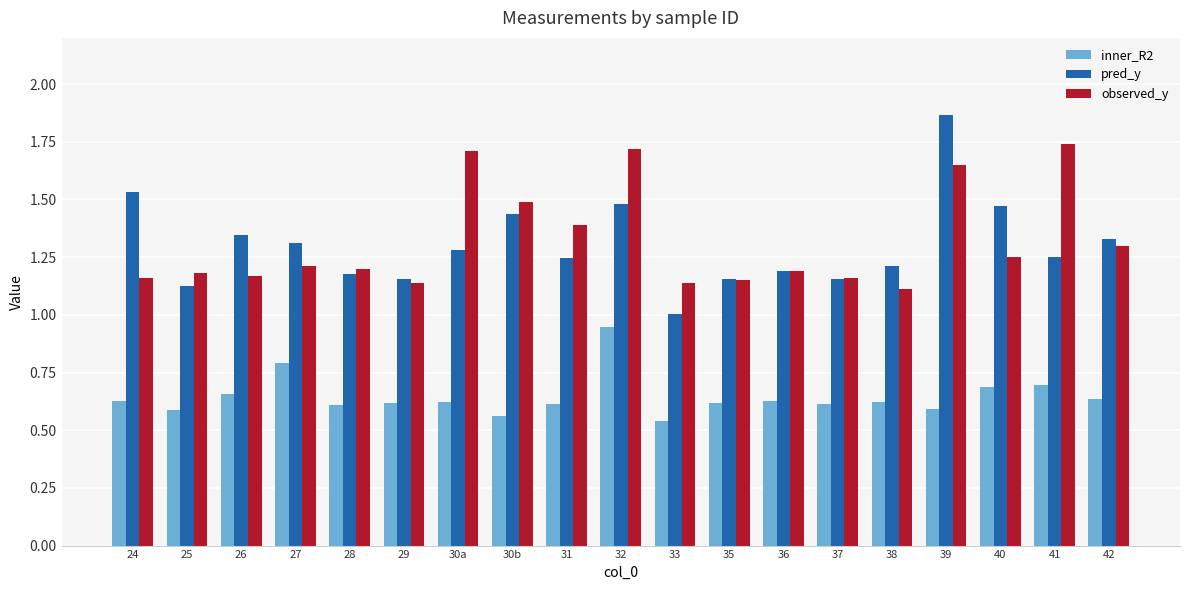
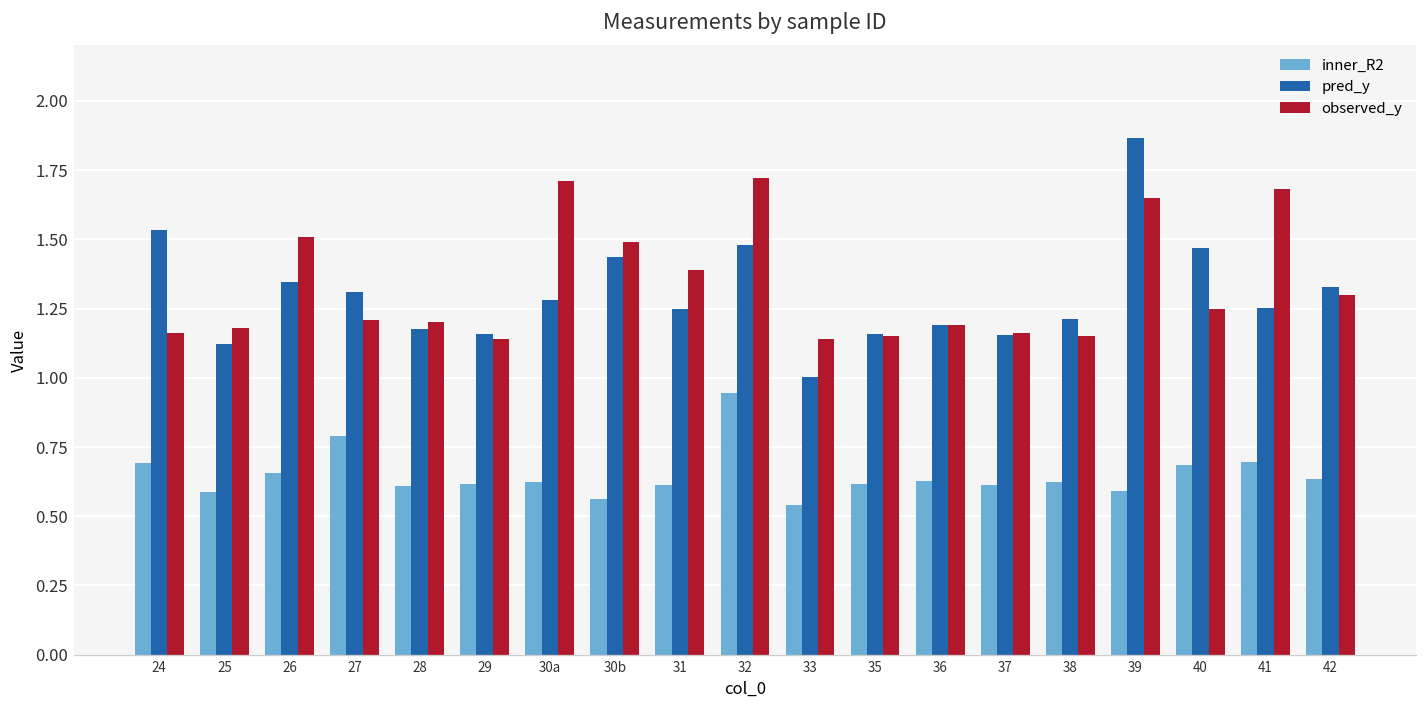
  {
    "inner_R2": {
-     "24": 0.63,
+     "24": 0.69,
      "25": 0.59,
      "26": 0.65,
      "27": 0.79,
      "28": 0.61,
      "29": 0.62,
      "30a": 0.62,
      "30b": 0.56,
      "31": 0.61,
      "32": 0.95,
      "33": 0.54,
      "35": 0.62,
      "36": 0.63,
      "37": 0.61,
      "38": 0.62,
      "39": 0.59,
      "40": 0.69,
      "41": 0.70,
      "42": 0.63
    },
    "pred_y": {
      "24": 1.53,
      "25": 1.12,
      "26": 1.35,
      "27": 1.31,
      "28": 1.18,
      "29": 1.16,
      "30a": 1.28,
      "30b": 1.44,
      "31": 1.25,
      "32": 1.48,
      "33": 1.00,
      "35": 1.16,
      "36": 1.19,
      "37": 1.15,
      "38": 1.21,
      "39": 1.87,
      "40": 1.47,
      "41": 1.25,
      "42": 1.33
    },
    "observed_y": {
      "24": 1.16,
      "25": 1.18,
-     "26": 1.17,
+     "26": 1.51,
      "27": 1.21,
      "28": 1.20,
      "29": 1.14,
      "30a": 1.71,
      "30b": 1.49,
      "31": 1.39,
      "32": 1.72,
      "33": 1.14,
      "35": 1.15,
      "36": 1.19,
      "37": 1.16,
-     "38": 1.11,
+     "38": 1.15,
      "39": 1.65,
      "40": 1.25,
-     "41": 1.74,
+     "41": 1.68,
      "42": 1.30
    }
  }
